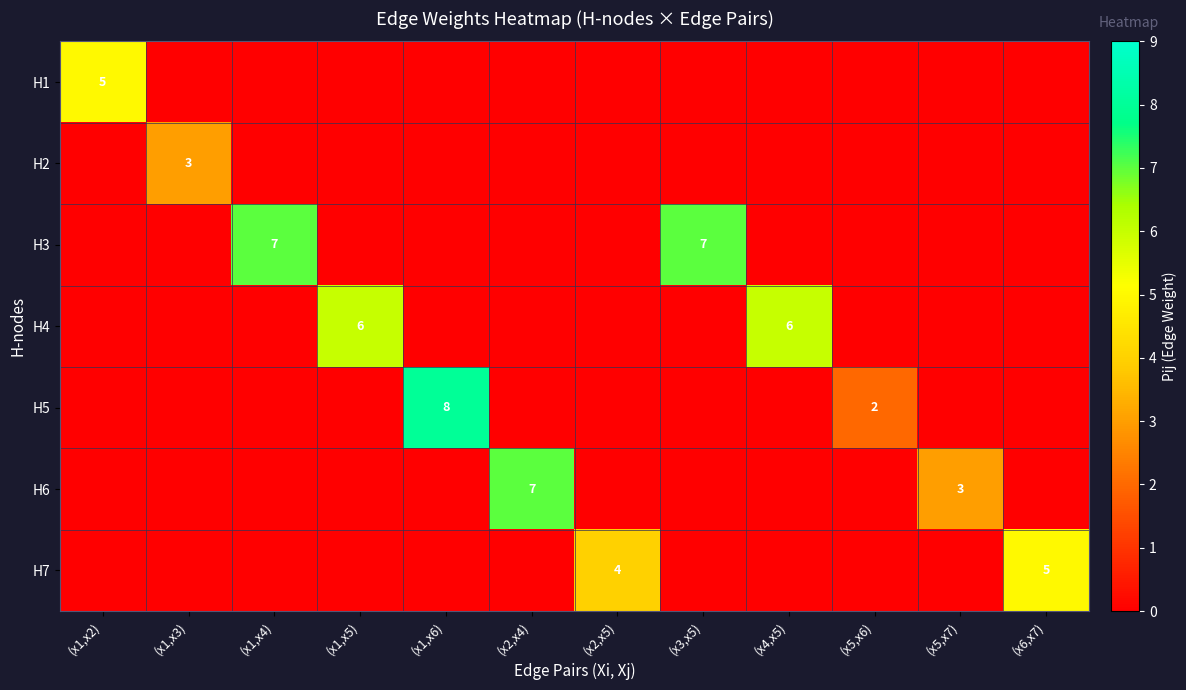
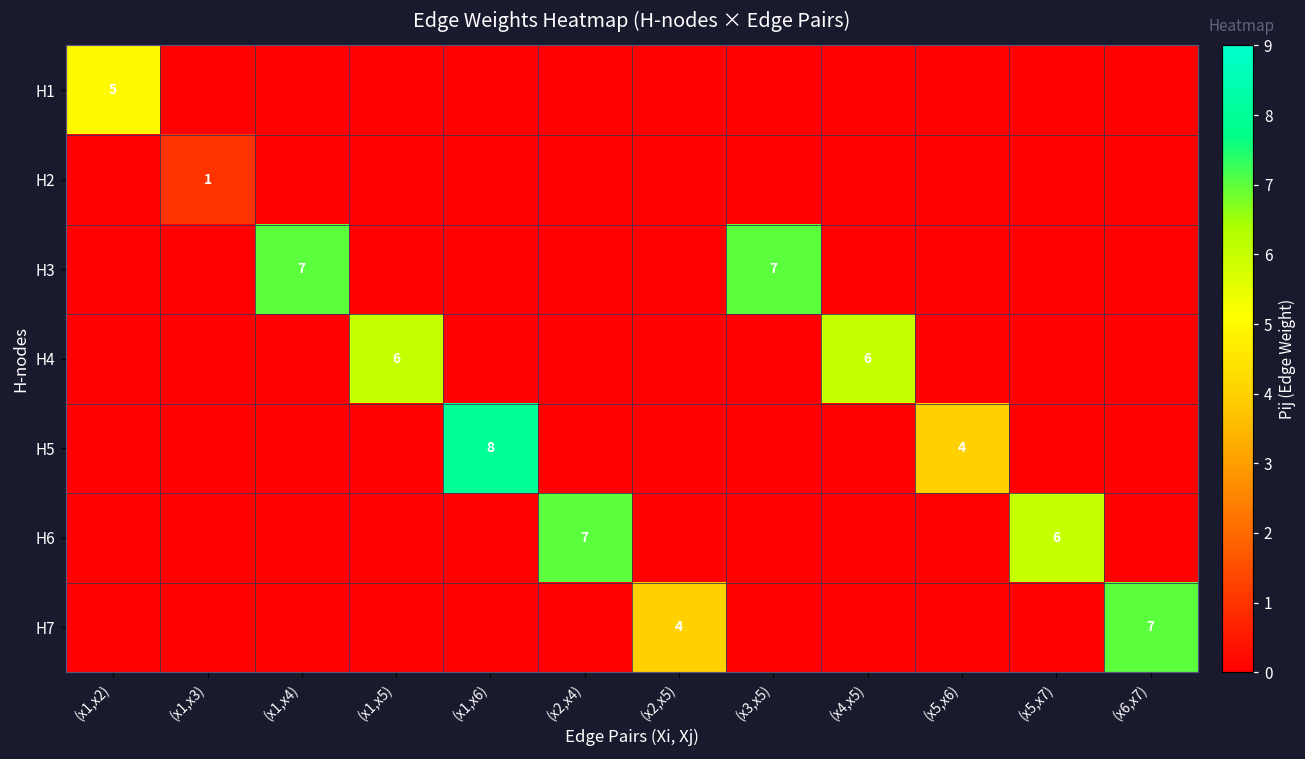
  {
    "H1": {
      "(x1,x2)": 5
    },
    "H2": {
-     "(x1,x3)": 3
+     "(x1,x3)": 1
    },
    "H3": {
      "(x1,x4)": 7,
      "(x3,x5)": 7
    },
    "H4": {
      "(x1,x5)": 6,
      "(x4,x5)": 6
    },
    "H5": {
      "(x1,x6)": 8,
-     "(x5,x6)": 2
+     "(x5,x6)": 4
    },
    "H6": {
      "(x2,x4)": 7,
-     "(x5,x7)": 3
+     "(x5,x7)": 6
    },
    "H7": {
      "(x2,x5)": 4,
-     "(x6,x7)": 5
+     "(x6,x7)": 7
    }
  }
